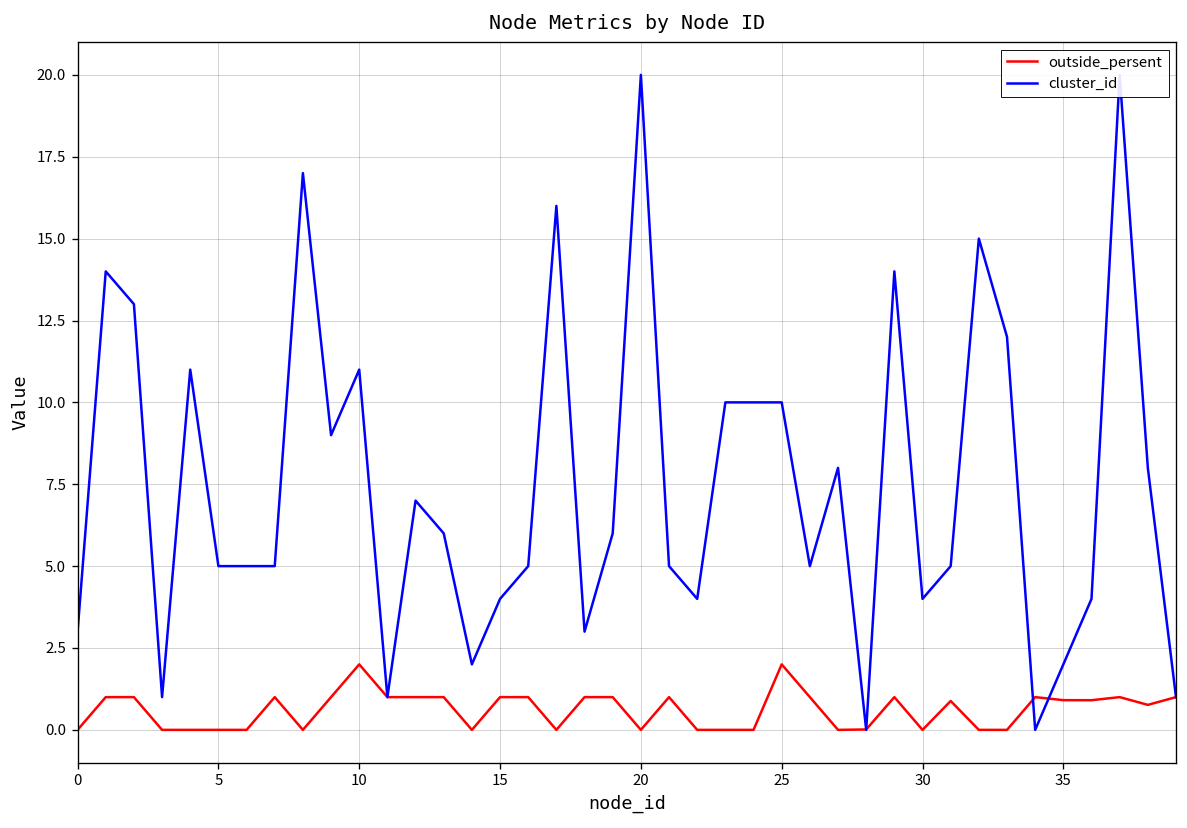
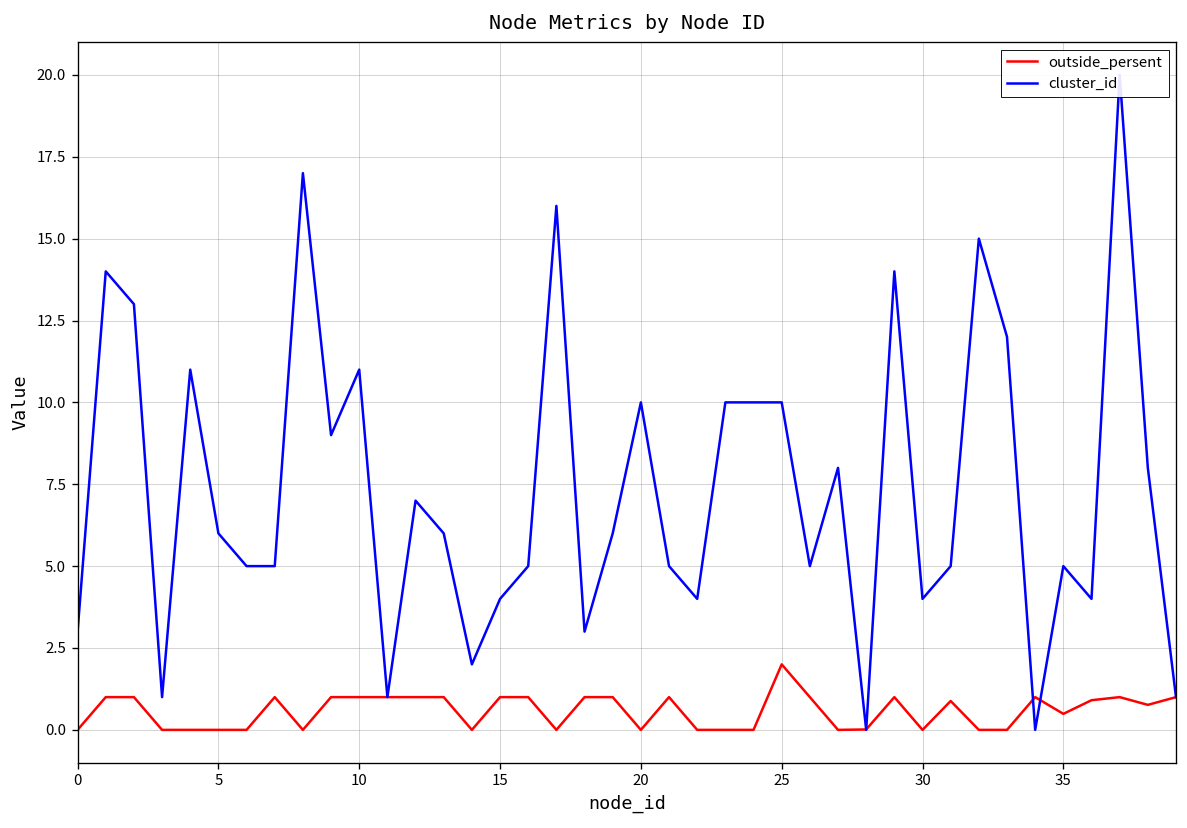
  {
    "outside_persent": {
      "0": 0.0,
      "5": 0.0,
-     "10": 2,
+     "10": 1,
      "15": 1.0,
      "20": 0.0,
      "25": 2.0,
      "30": 0.0,
-     "35": 0.9
+     "35": 0.5
    },
    "cluster_id": {
      "0": 3,
-     "5": 5,
+     "5": 6,
      "10": 11,
      "15": 4,
-     "20": 20,
+     "20": 10,
      "25": 10,
      "30": 4,
-     "35": 2
+     "35": 5
    }
  }
